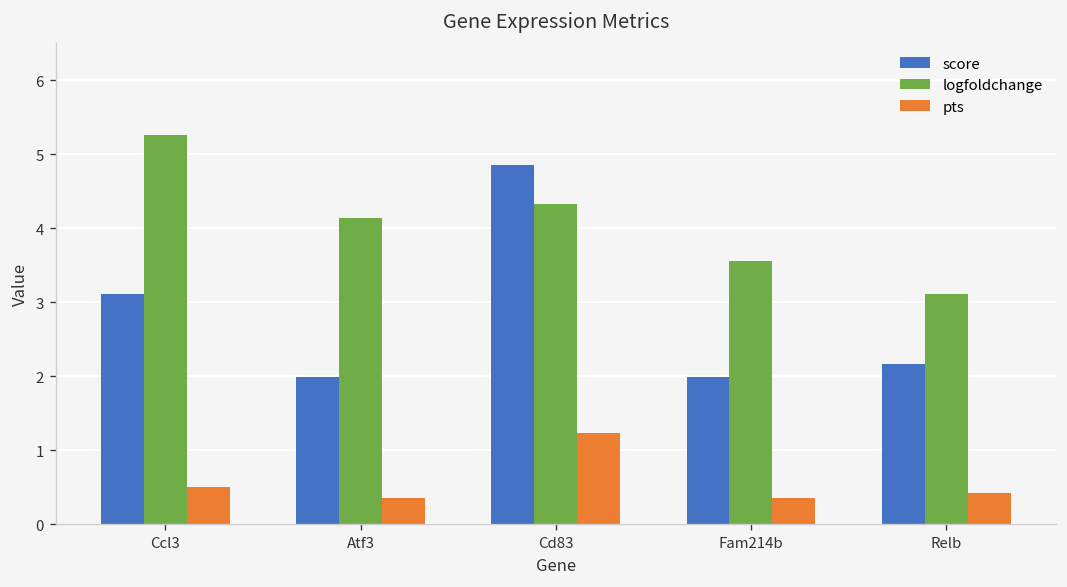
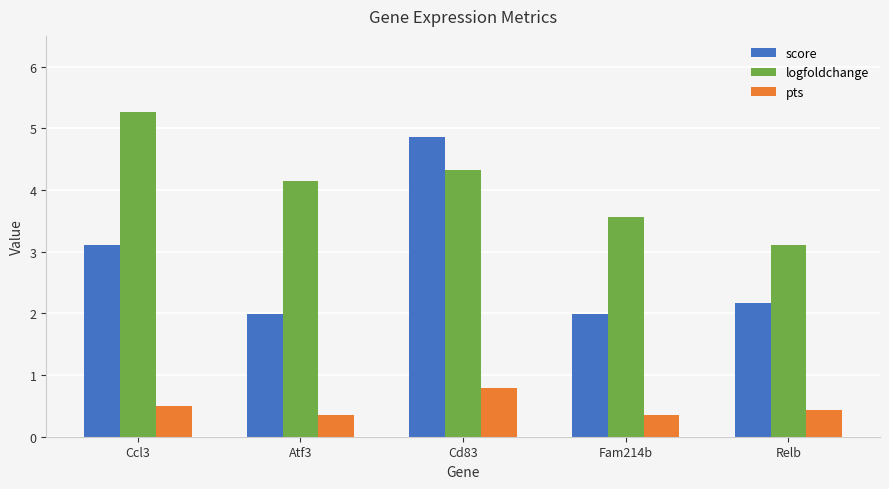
  {
    "score": {
      "Ccl3": 3.1,
      "Atf3": 2.0,
      "Cd83": 4.9,
      "Fam214b": 2.0,
      "Relb": 2.2
    },
    "logfoldchange": {
      "Ccl3": 5.3,
      "Atf3": 4.1,
      "Cd83": 4.3,
      "Fam214b": 3.6,
      "Relb": 3.1
    },
    "pts": {
      "Ccl3": 0.5,
      "Atf3": 0.4,
-     "Cd83": 1.2,
+     "Cd83": 0.8,
      "Fam214b": 0.4,
      "Relb": 0.4
    }
  }
